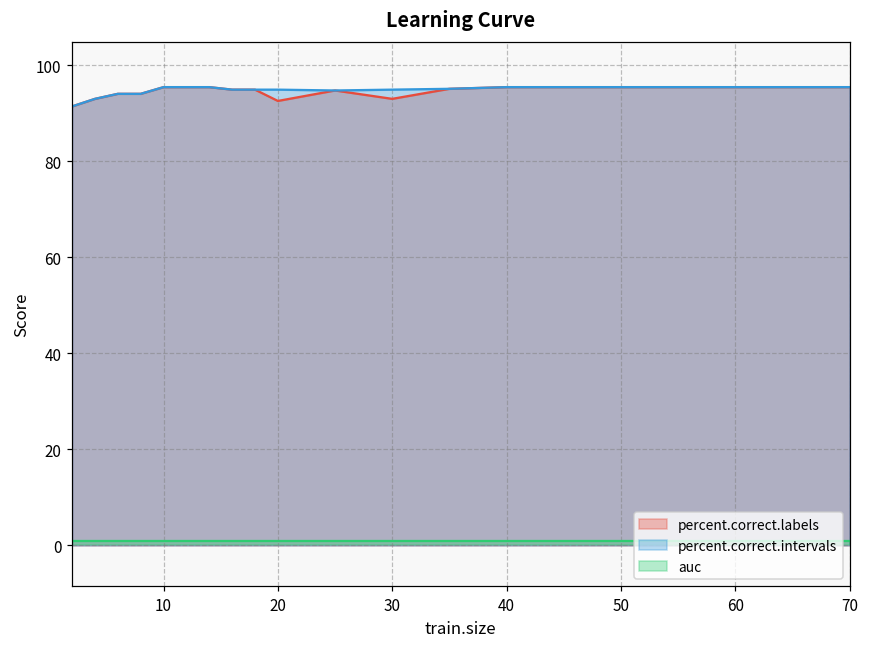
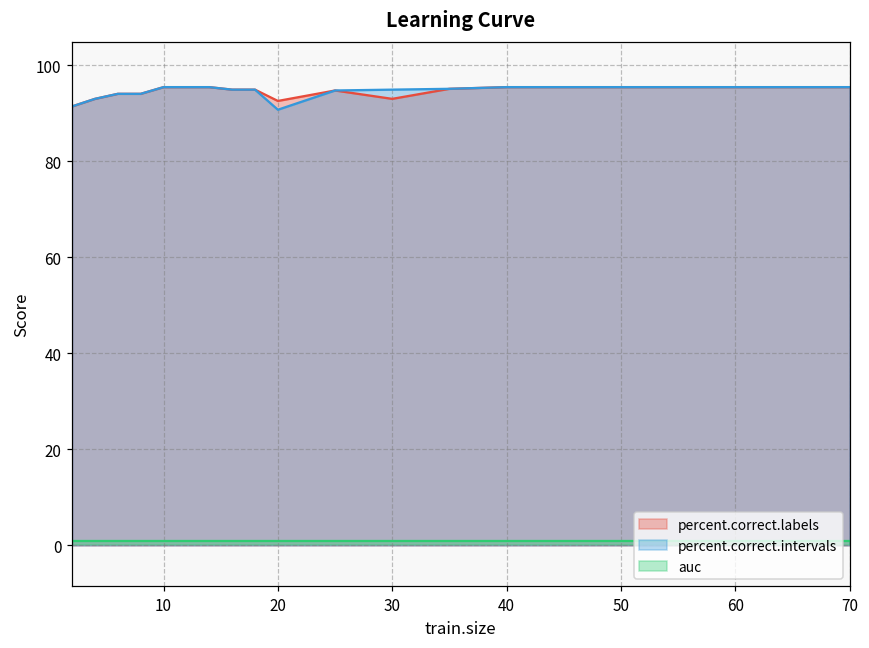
  {
    "percent.correct.labels": {
      "20": 93,
      "30": 93
    },
    "percent.correct.intervals": {
-     "20": 95,
+     "20": 91,
      "30": 95
    },
    "auc": {
      "10": 1,
      "20": 1,
      "30": 1,
      "40": 1,
      "50": 1,
      "70": 1
    }
  }
